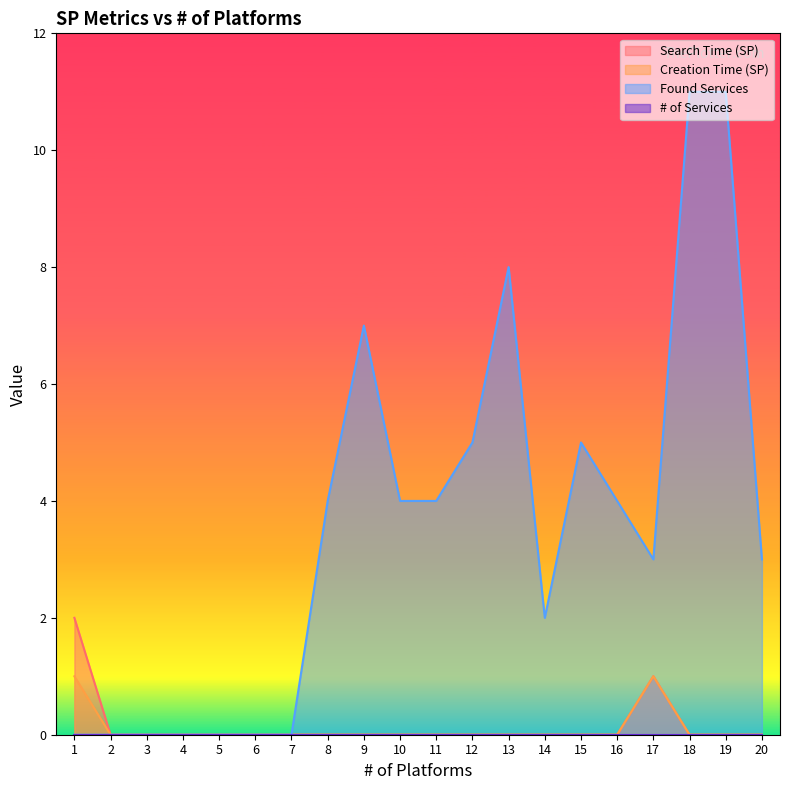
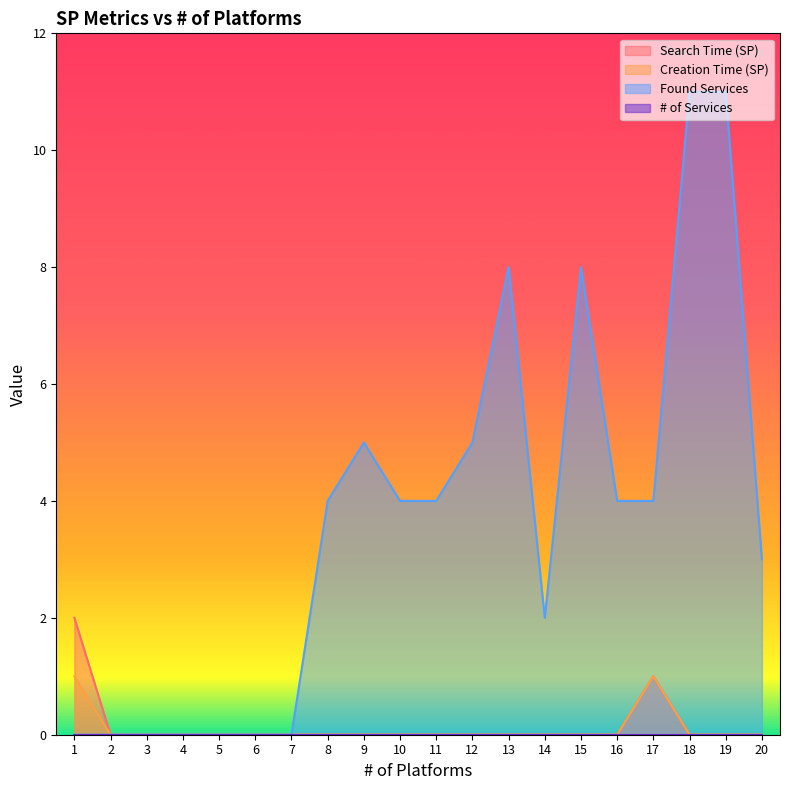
  {
    "Found Services": {
      "8": 4,
-     "9": 7,
+     "9": 5,
      "10": 4,
      "11": 4,
      "12": 5,
      "13": 8,
      "14": 2,
-     "15": 5,
+     "15": 8,
      "16": 4,
-     "17": 3,
+     "17": 4,
      "20": 3
    },
    "# of Services": {
      "17": 0
    }
  }
